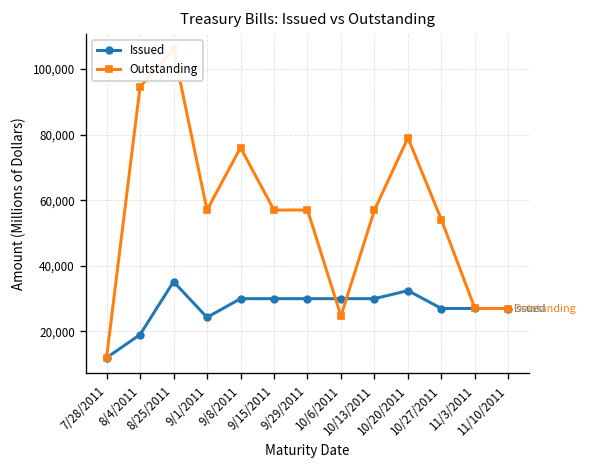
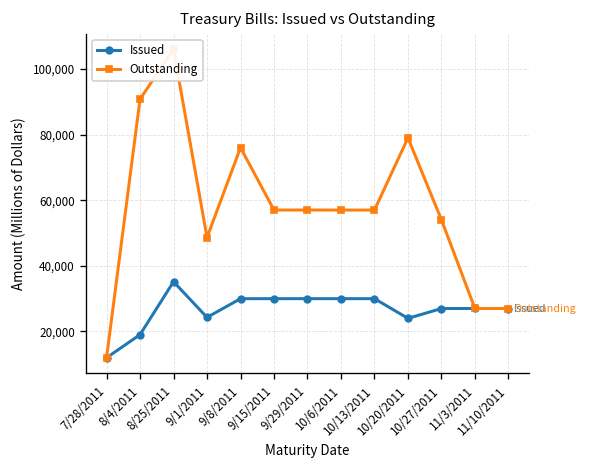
  {
    "Issued": {
      "8/4/2011": "19,000",
      "8/25/2011": "35,000",
      "9/1/2011": "24,000",
      "9/8/2011": "30,000",
      "9/15/2011": "30,000",
      "9/29/2011": "30,000",
      "10/6/2011": "30,000",
      "10/13/2011": "30,000",
-     "10/20/2011": "32,000",
+     "10/20/2011": "24,000",
      "10/27/2011": "27,000"
    },
    "Outstanding": {
-     "8/4/2011": "95,000",
-     "9/1/2011": "57,000",
+     "8/4/2011": "91,000",
+     "9/1/2011": "49,000",
      "9/8/2011": "76,000",
      "9/15/2011": "57,000",
      "9/29/2011": "57,000",
-     "10/6/2011": "25,000",
+     "10/6/2011": "57,000",
      "10/13/2011": "57,000",
      "10/20/2011": "79,000",
      "10/27/2011": "54,000"
    }
  }
